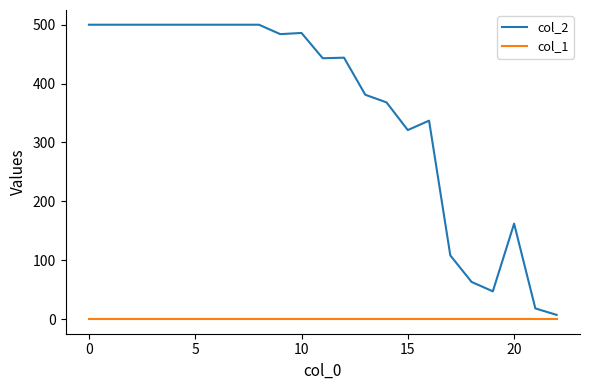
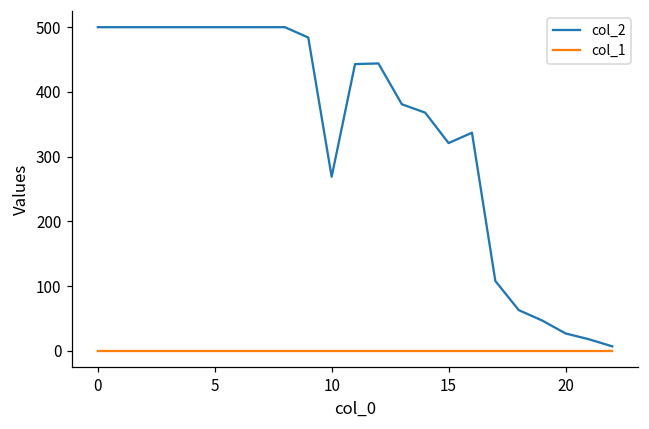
  {
    "col_2": {
      "0": 500,
      "5": 500,
-     "10": 490,
+     "10": 270,
      "15": 320,
-     "20": 160
+     "20": 30
    },
    "col_1": {
      "0": 0,
      "5": 0,
      "10": 0,
      "15": 0,
      "20": 0
    }
  }
